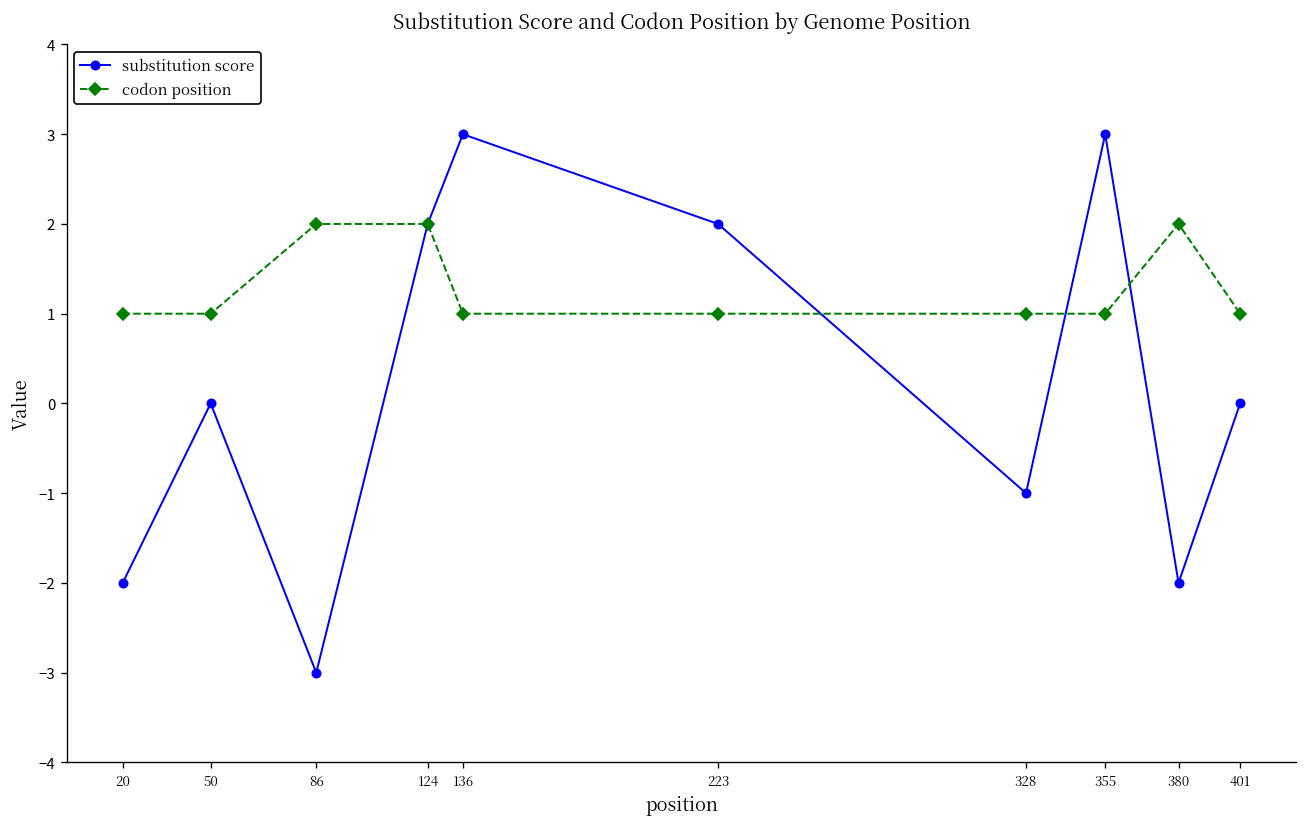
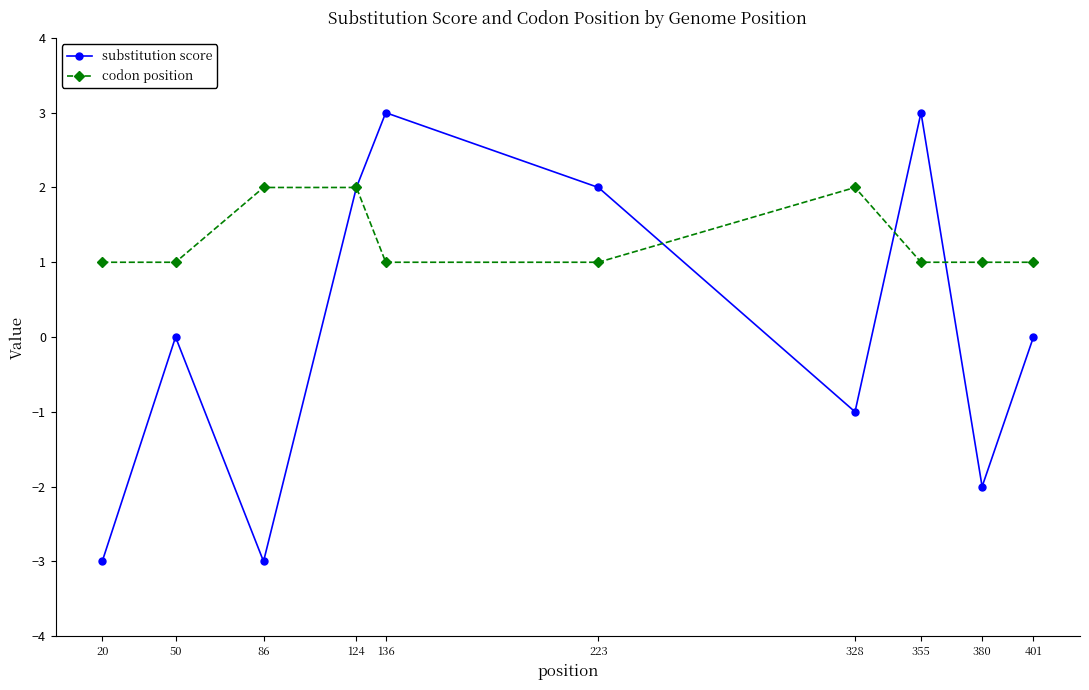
  {
    "substitution score": {
-     "20": -2,
+     "20": -3,
      "50": 0,
      "86": -3,
      "136": 3,
      "223": 2,
      "328": -1,
      "355": 3,
      "380": -2,
      "401": 0
    },
    "codon position": {
      "20": 1,
      "50": 1,
      "86": 2,
      "136": 1,
      "223": 1,
-     "328": 1,
+     "328": 2,
      "355": 1,
-     "380": 2,
+     "380": 1,
      "401": 1
    }
  }
